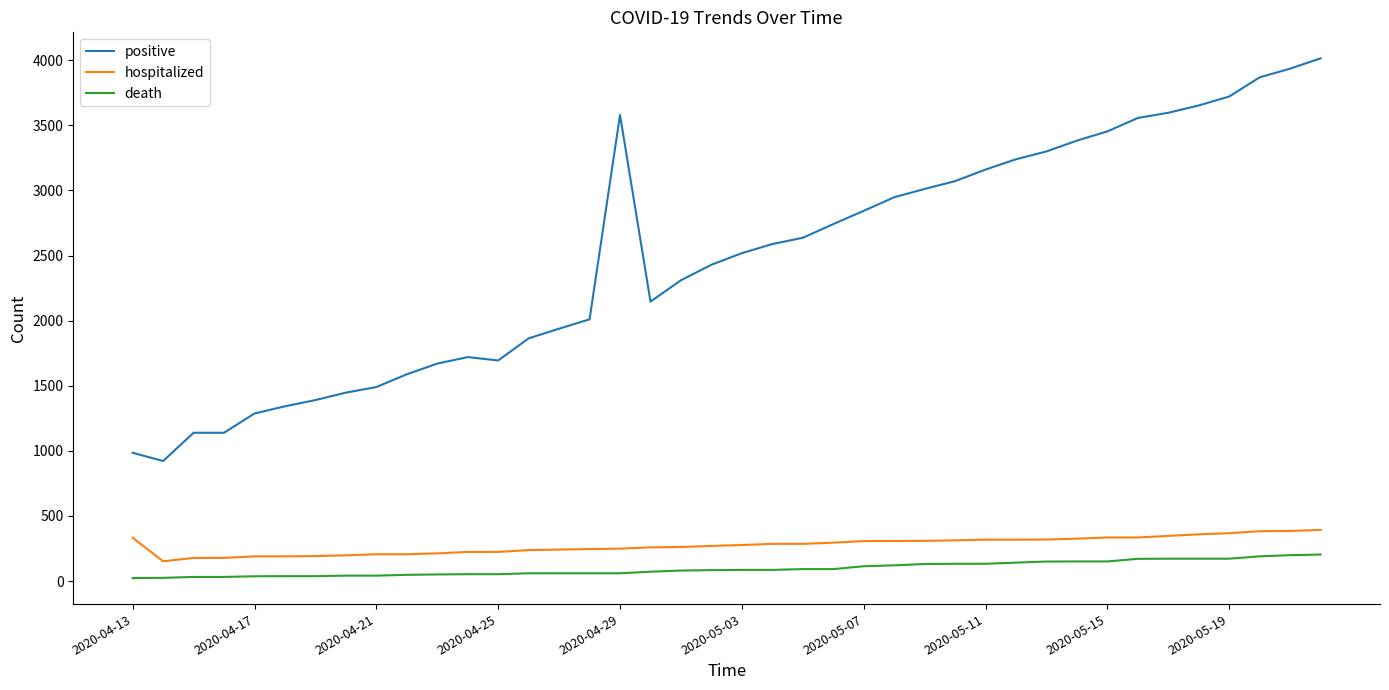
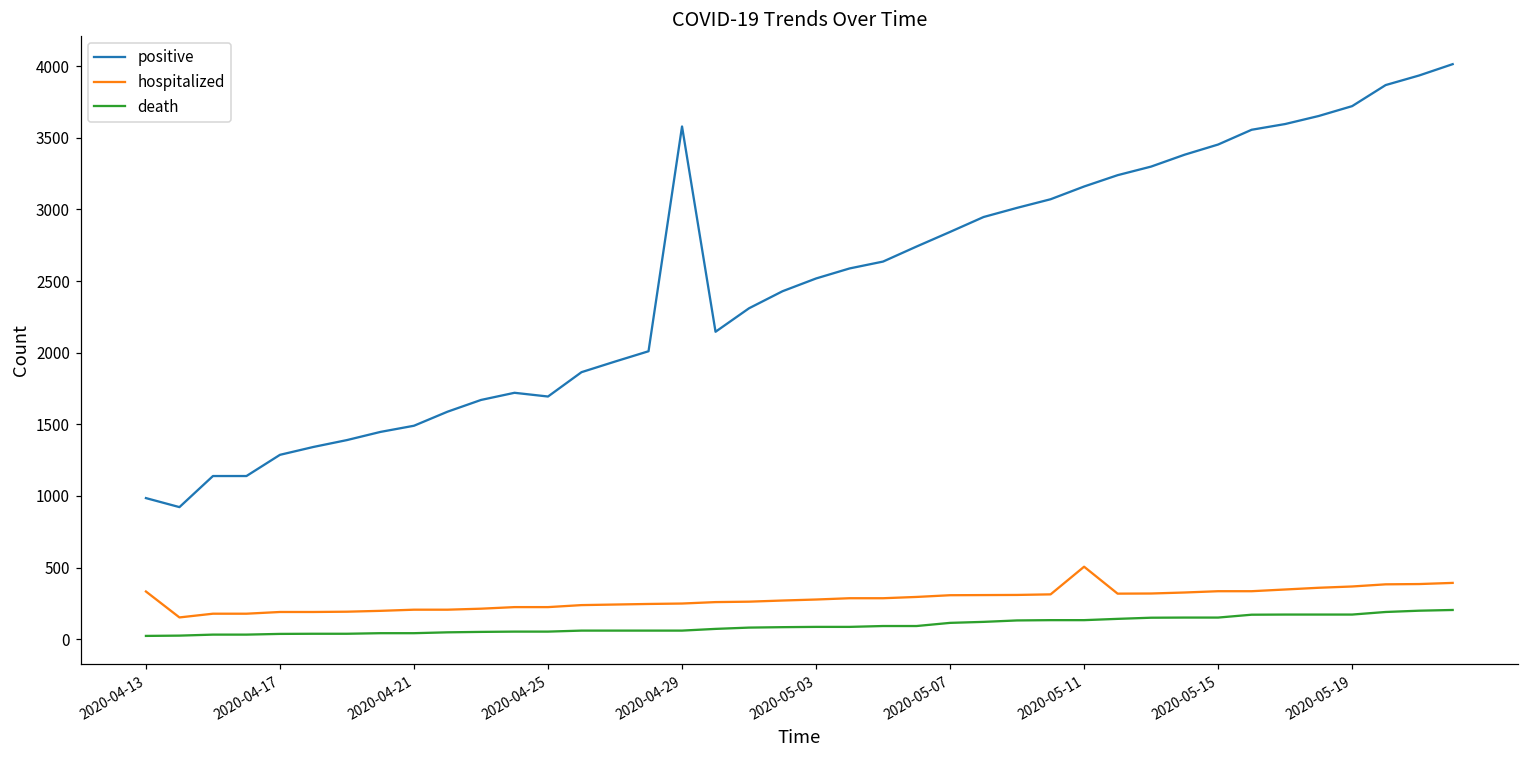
  {
    "positive": {
      "2020-04-13": 990,
      "2020-04-17": 1290,
      "2020-04-21": 1490,
      "2020-04-25": 1690,
      "2020-04-29": 3580,
      "2020-05-03": 2520,
      "2020-05-07": 2840,
      "2020-05-11": 3160,
      "2020-05-15": 3450,
      "2020-05-19": 3720
    },
    "hospitalized": {
      "2020-04-13": 330,
      "2020-04-17": 190,
      "2020-04-21": 210,
      "2020-04-25": 220,
      "2020-04-29": 250,
      "2020-05-03": 280,
      "2020-05-07": 310,
-     "2020-05-11": 320,
+     "2020-05-11": 510,
      "2020-05-15": 340,
      "2020-05-19": 370
    },
    "death": {
      "2020-04-13": 20,
      "2020-04-17": 40,
      "2020-04-21": 40,
      "2020-04-25": 50,
      "2020-04-29": 60,
      "2020-05-03": 90,
      "2020-05-07": 110,
      "2020-05-11": 130,
      "2020-05-15": 150,
      "2020-05-19": 170
    }
  }
